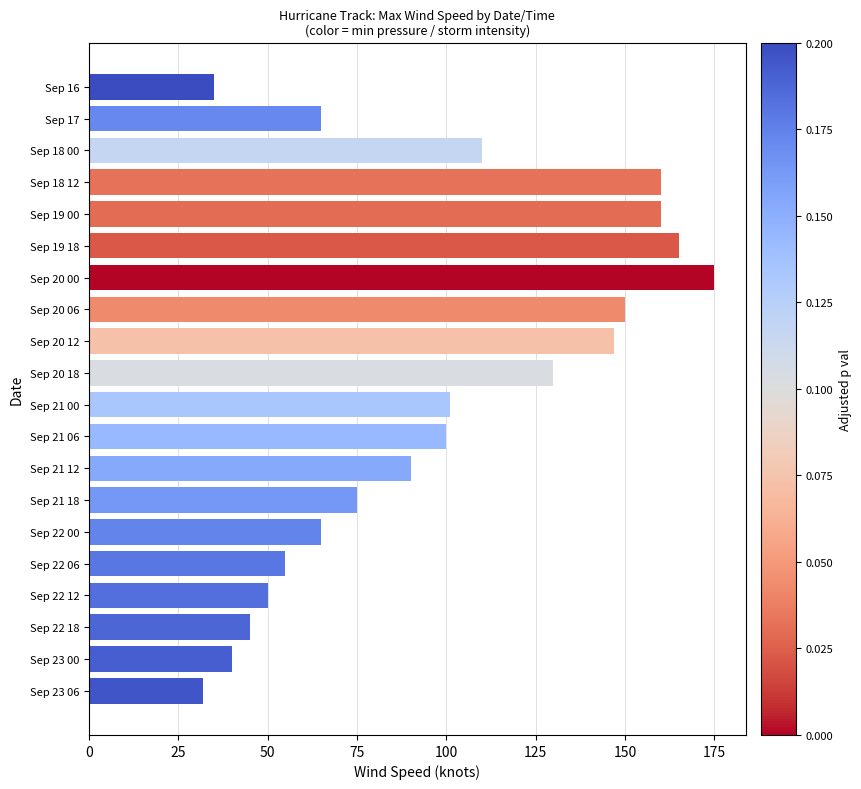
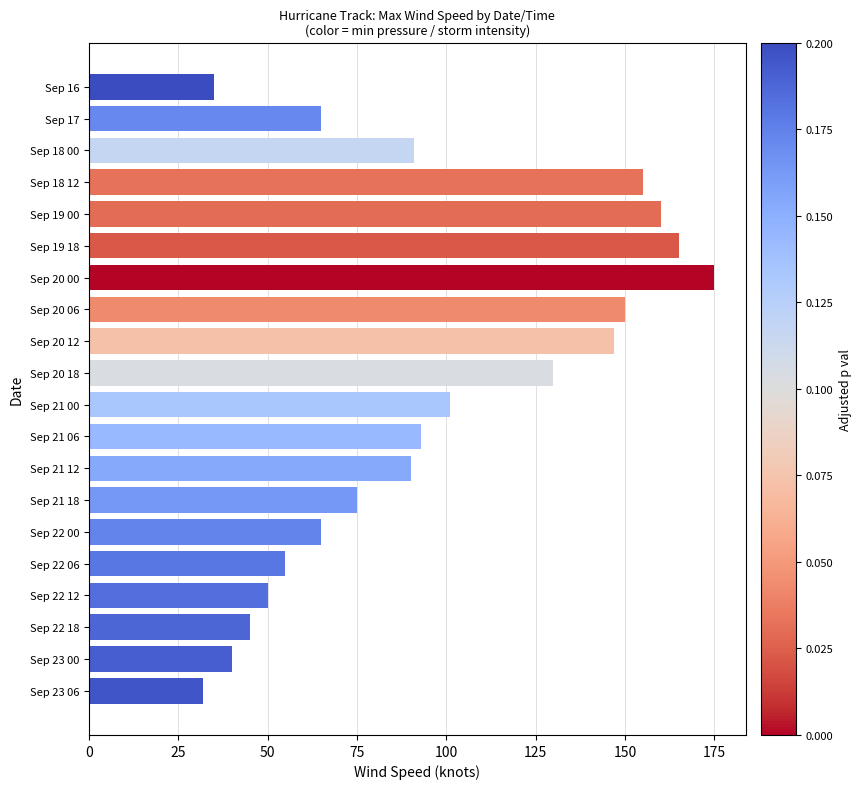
  {
    "Sep 16": 35,
    "Sep 17": 65,
-   "Sep 18 00": 110,
-   "Sep 18 12": 160,
+   "Sep 18 00": 91,
+   "Sep 18 12": 155,
    "Sep 19 00": 160,
    "Sep 19 18": 165,
    "Sep 20 00": 175,
    "Sep 20 06": 150,
    "Sep 20 12": 147,
    "Sep 20 18": 130,
    "Sep 21 00": 101,
-   "Sep 21 06": 100,
+   "Sep 21 06": 93,
    "Sep 21 12": 90,
    "Sep 21 18": 75,
    "Sep 22 00": 65,
    "Sep 22 06": 55,
    "Sep 22 12": 50,
    "Sep 22 18": 45,
    "Sep 23 00": 40,
    "Sep 23 06": 32
  }
